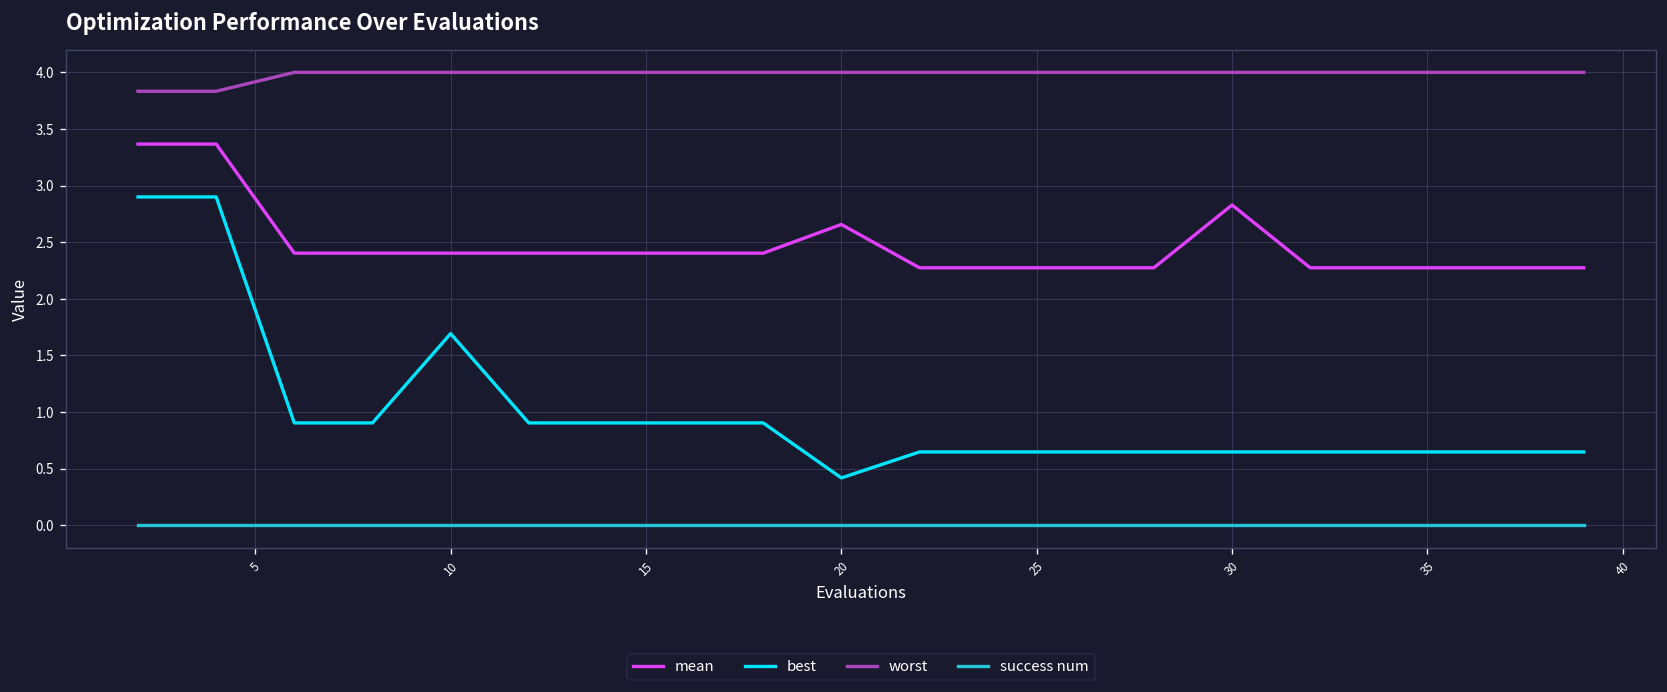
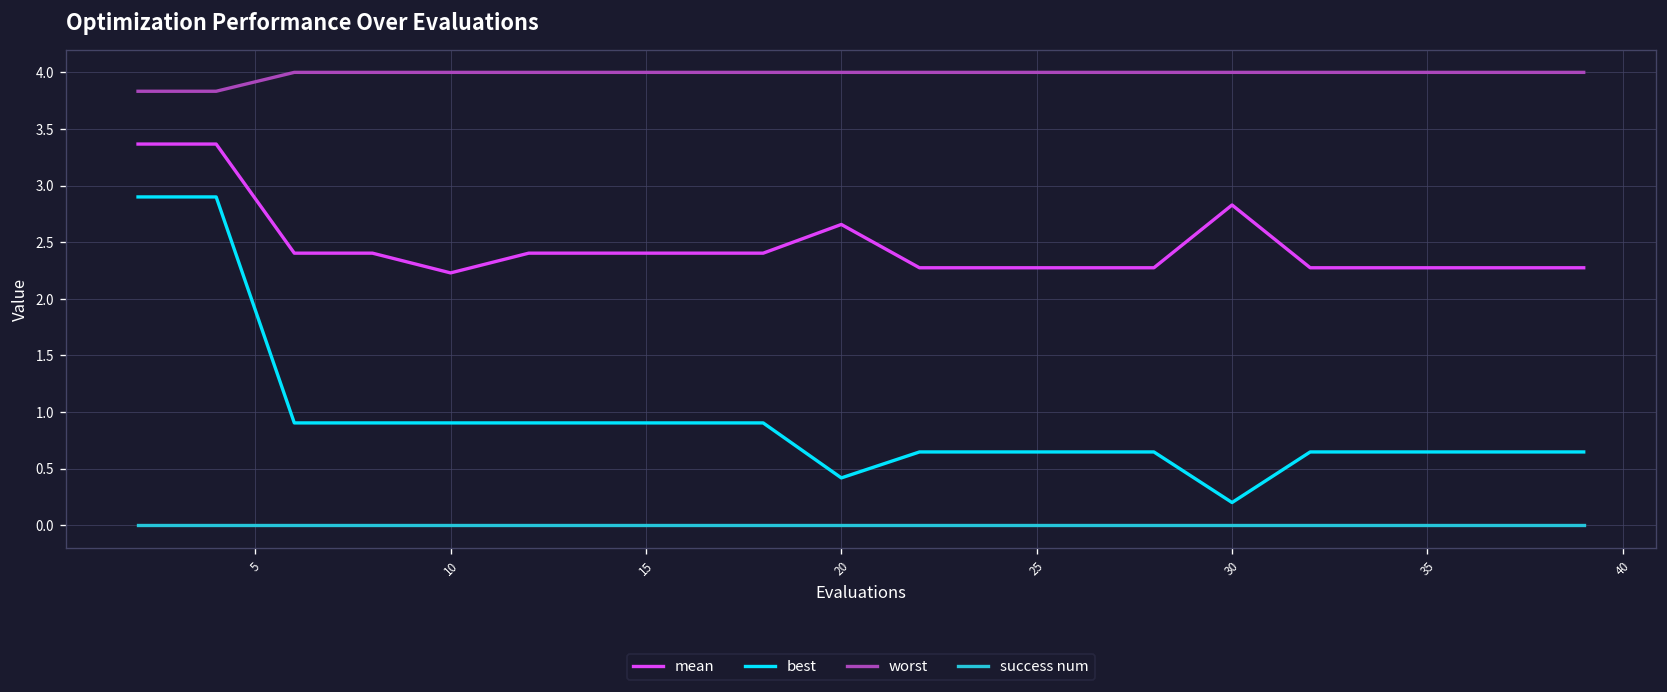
  {
    "mean": {
-     "10": 2.4,
+     "10": 2.2,
      "20": 2.7,
      "30": 2.8
    },
    "best": {
-     "10": 1.7,
+     "10": 0.9,
      "20": 0.4,
-     "30": 0.6
+     "30": 0.2
    },
    "worst": {
      "10": 4.0,
      "20": 4.0,
      "30": 4.0
    },
    "success num": {
      "10": 0.0,
      "20": 0.0,
      "30": 0.0
    }
  }
